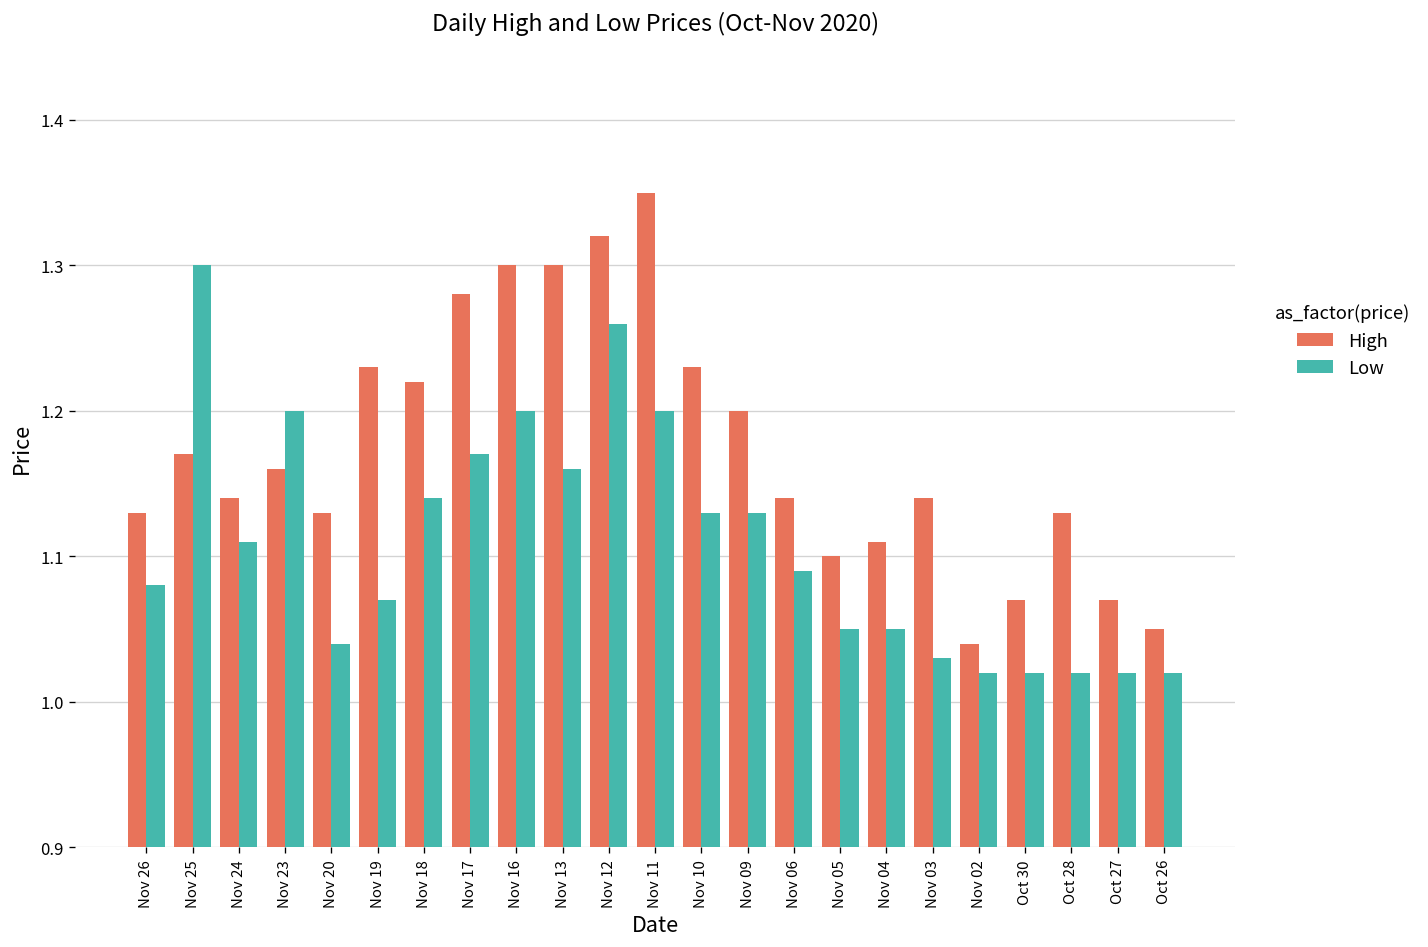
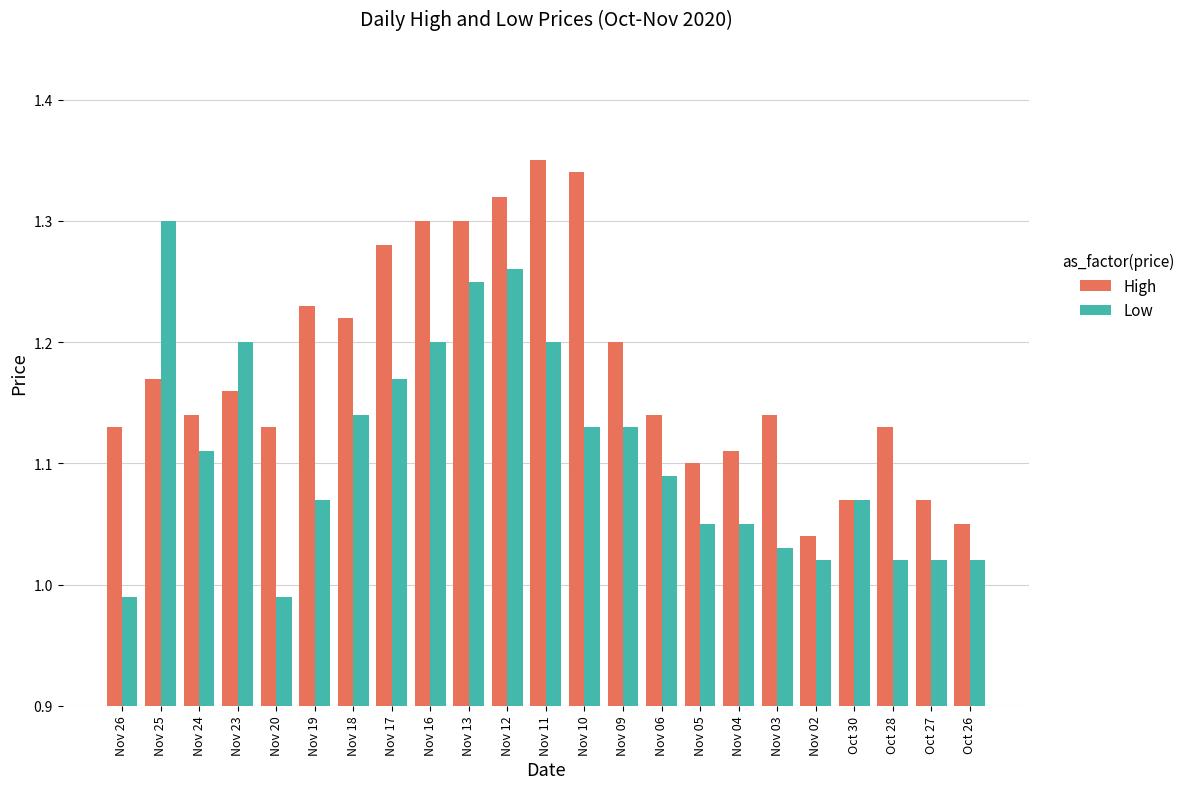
  {
    "High": {
      "Nov 26": 1.13,
      "Nov 25": 1.17,
      "Nov 24": 1.14,
      "Nov 23": 1.16,
      "Nov 20": 1.13,
      "Nov 19": 1.23,
      "Nov 18": 1.22,
      "Nov 17": 1.28,
      "Nov 16": 1.30,
      "Nov 13": 1.30,
      "Nov 12": 1.32,
      "Nov 11": 1.35,
-     "Nov 10": 1.23,
+     "Nov 10": 1.34,
      "Nov 09": 1.20,
      "Nov 06": 1.14,
      "Nov 05": 1.10,
      "Nov 04": 1.11,
      "Nov 03": 1.14,
      "Nov 02": 1.04,
      "Oct 30": 1.07,
      "Oct 28": 1.13,
      "Oct 27": 1.07,
      "Oct 26": 1.05
    },
    "Low": {
-     "Nov 26": 1.08,
+     "Nov 26": 0.99,
      "Nov 25": 1.30,
      "Nov 24": 1.11,
      "Nov 23": 1.20,
-     "Nov 20": 1.04,
+     "Nov 20": 0.99,
      "Nov 19": 1.07,
      "Nov 18": 1.14,
      "Nov 17": 1.17,
      "Nov 16": 1.20,
-     "Nov 13": 1.16,
+     "Nov 13": 1.25,
      "Nov 12": 1.26,
      "Nov 11": 1.20,
      "Nov 10": 1.13,
      "Nov 09": 1.13,
      "Nov 06": 1.09,
      "Nov 05": 1.05,
      "Nov 04": 1.05,
      "Nov 03": 1.03,
      "Nov 02": 1.02,
-     "Oct 30": 1.02,
+     "Oct 30": 1.07,
      "Oct 28": 1.02,
      "Oct 27": 1.02,
      "Oct 26": 1.02
    }
  }
